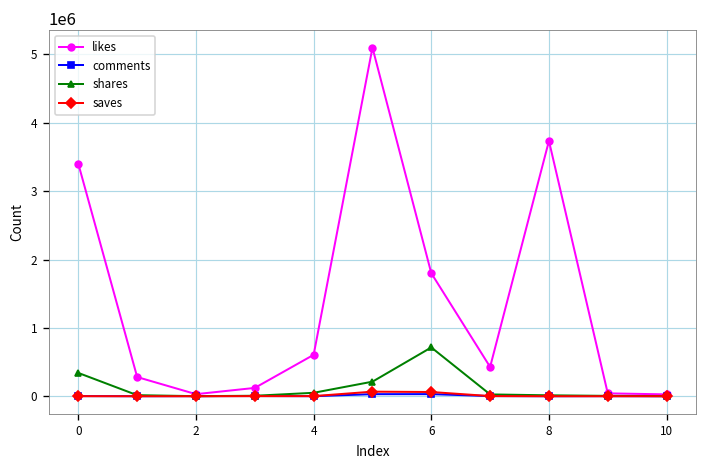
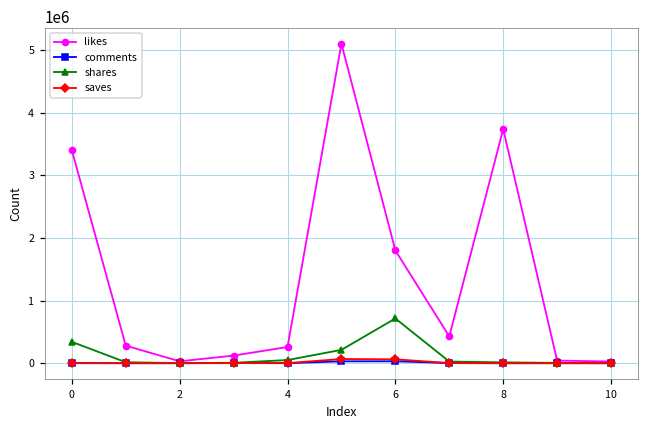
  {
    "likes": {
      "0": 3400000,
-     "4": 600000,
+     "4": 300000,
      "6": 1800000,
      "8": 3700000
    },
    "shares": {
      "0": 300000,
      "4": 100000,
      "6": 700000
    }
  }
